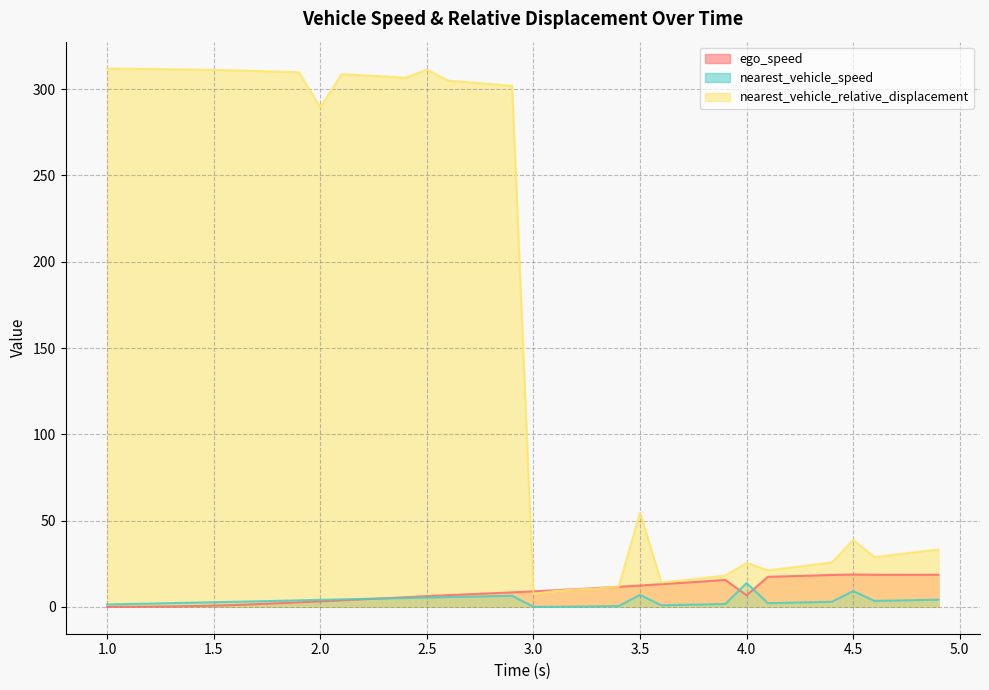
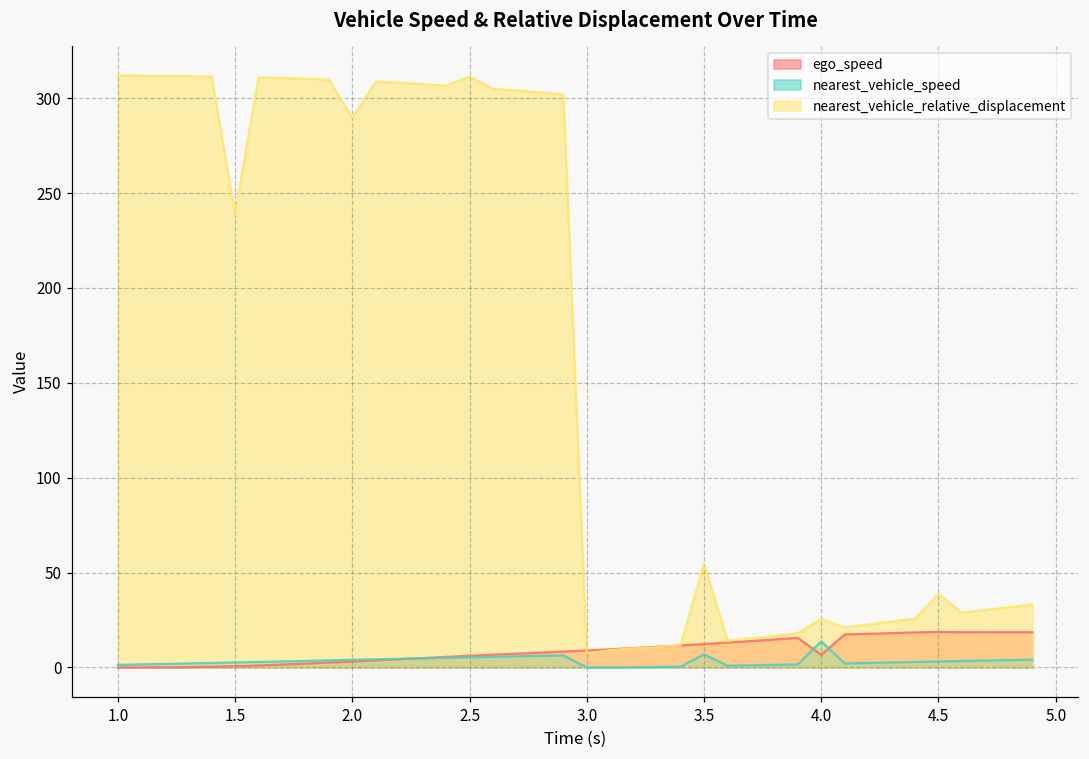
  {
    "ego_speed": {
      "1.5": 1,
      "3.5": 12,
      "4.0": 7,
      "4.5": 19
    },
    "nearest_vehicle_speed": {
      "1.5": 3,
      "3.0": 0,
      "3.5": 7,
      "4.0": 14,
-     "4.5": 9
+     "4.5": 3
    },
    "nearest_vehicle_relative_displacement": {
      "1.0": 312,
-     "1.5": 311,
+     "1.5": 239,
      "2.0": 290,
      "2.5": 311,
      "3.5": 55,
      "4.0": 25,
      "4.5": 39
    }
  }
